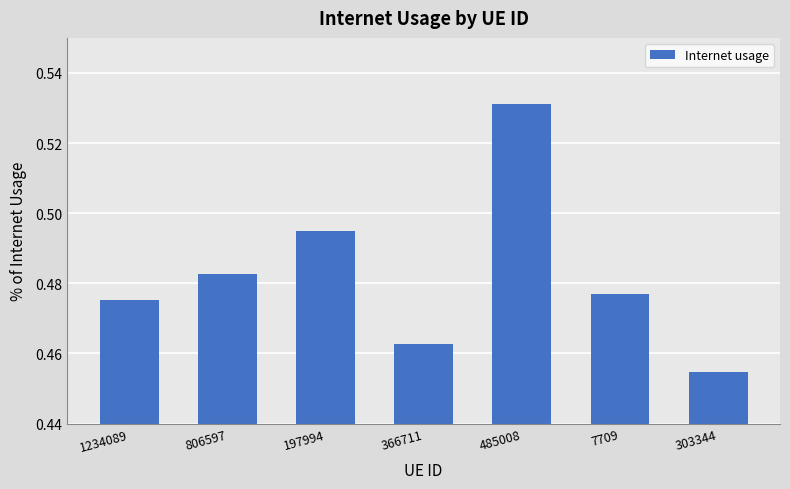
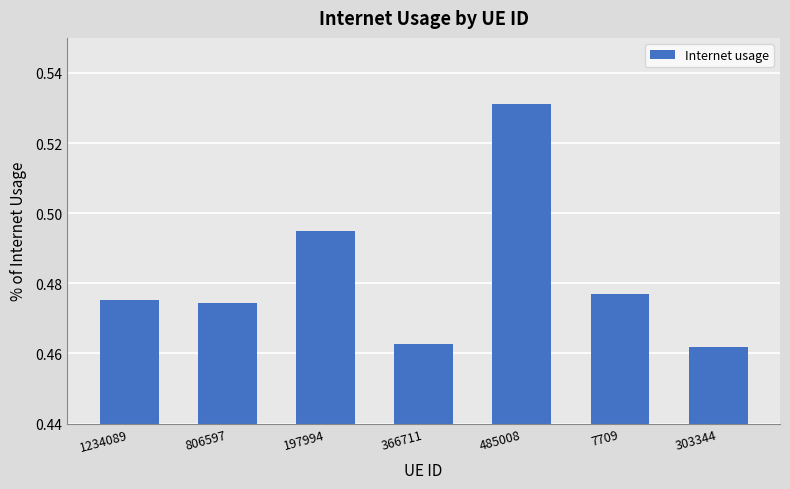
  {
    "1234089": 0.475,
-   "806597": 0.483,
+   "806597": 0.475,
    "197994": 0.495,
    "366711": 0.463,
    "485008": 0.531,
    "7709": 0.477,
-   "303344": 0.455
+   "303344": 0.462
  }
